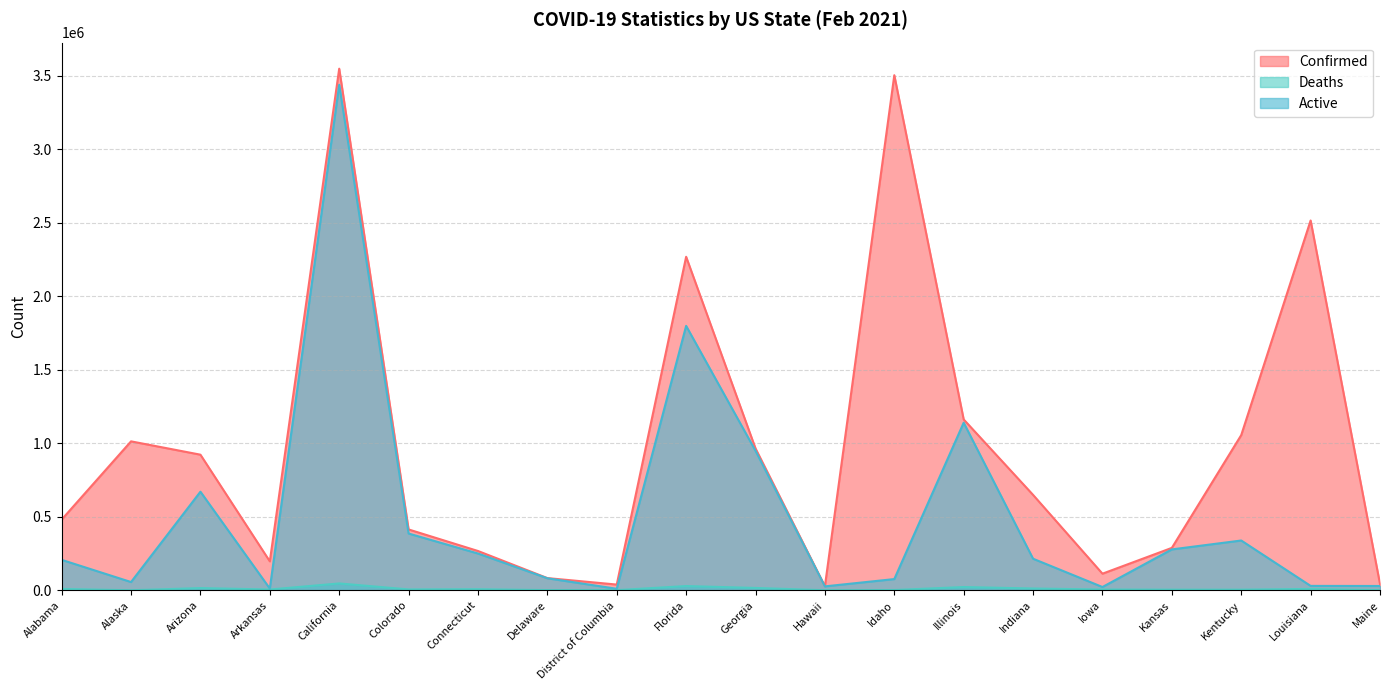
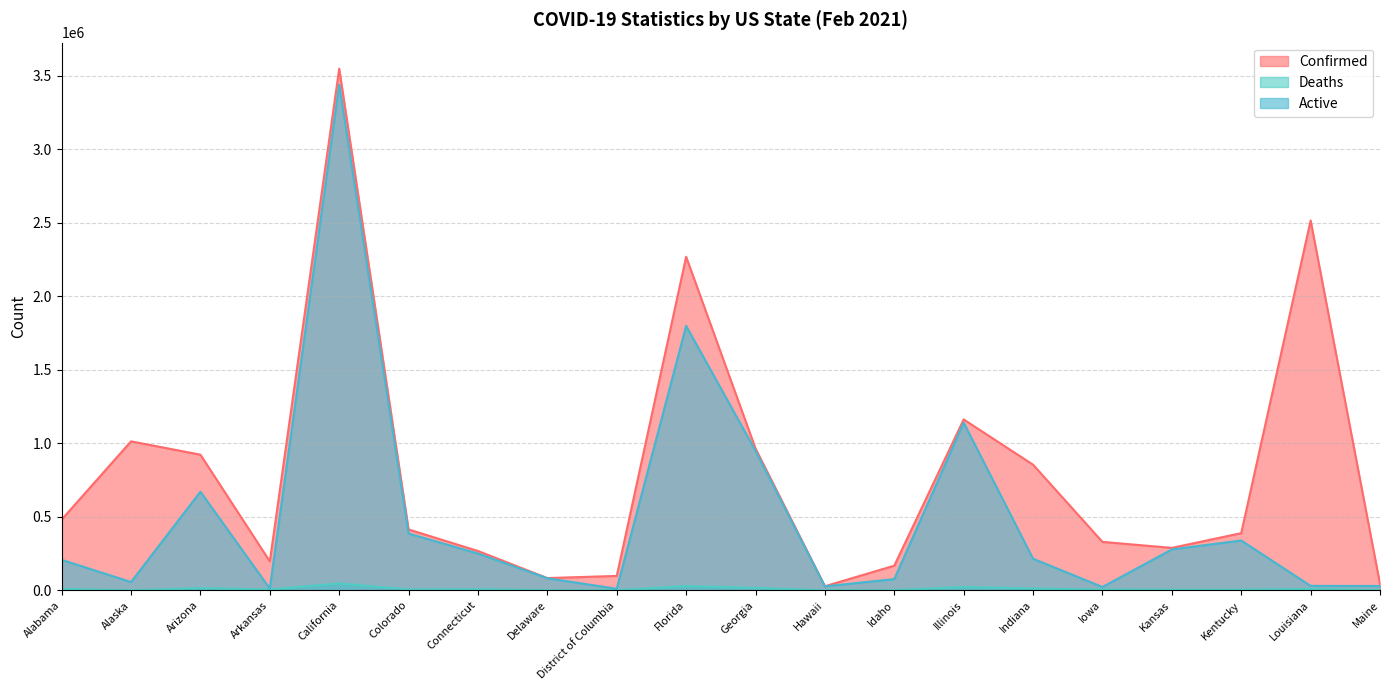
  {
    "Confirmed": {
      "Alabama": 480000,
      "Alaska": 1010000,
      "Arizona": 920000,
      "Arkansas": 200000,
      "California": 3550000,
      "Colorado": 410000,
-     "District of Columbia": 40000,
+     "District of Columbia": 100000,
      "Florida": 2270000,
-     "Idaho": 3500000,
+     "Idaho": 170000,
      "Illinois": 1160000,
-     "Indiana": 650000,
-     "Iowa": 110000,
-     "Kentucky": 1060000,
+     "Indiana": 850000,
+     "Iowa": 330000,
+     "Kentucky": 390000,
      "Louisiana": 2520000
    }
  }
